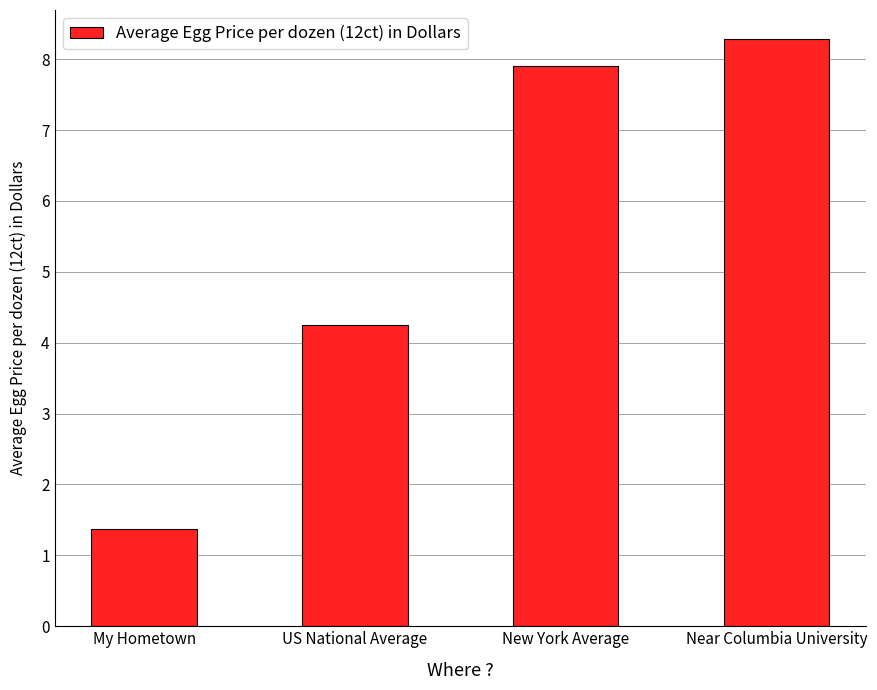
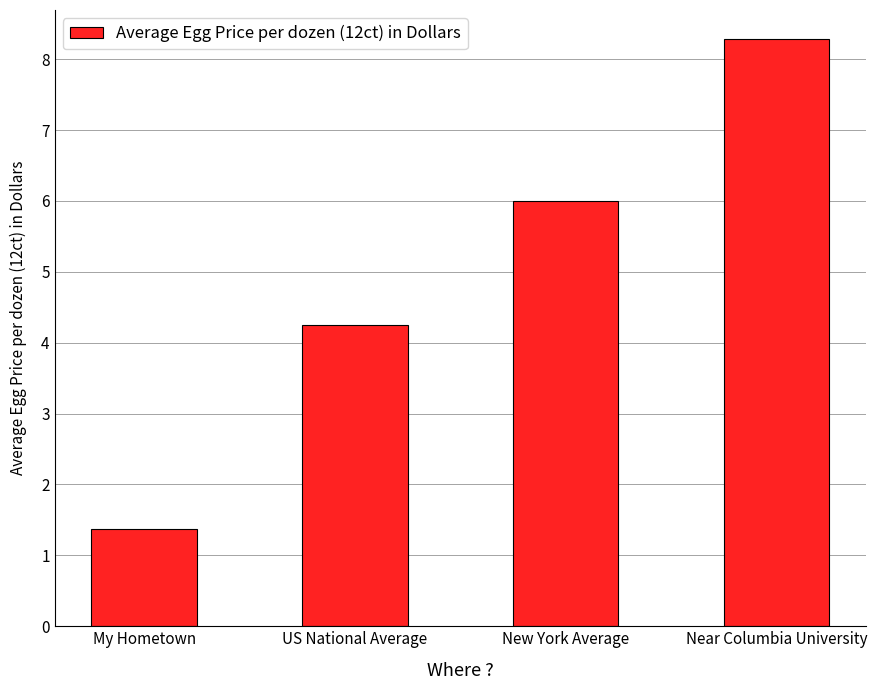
  {
    "My Hometown": 1.4,
    "US National Average": 4.3,
-   "New York Average": 7.9,
+   "New York Average": 6.0,
    "Near Columbia University": 8.3
  }
